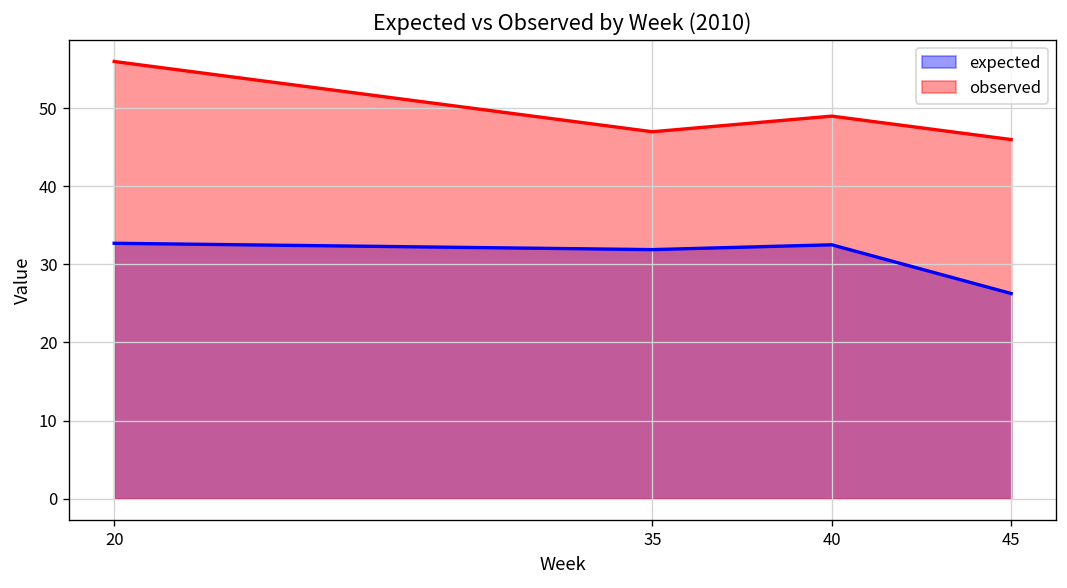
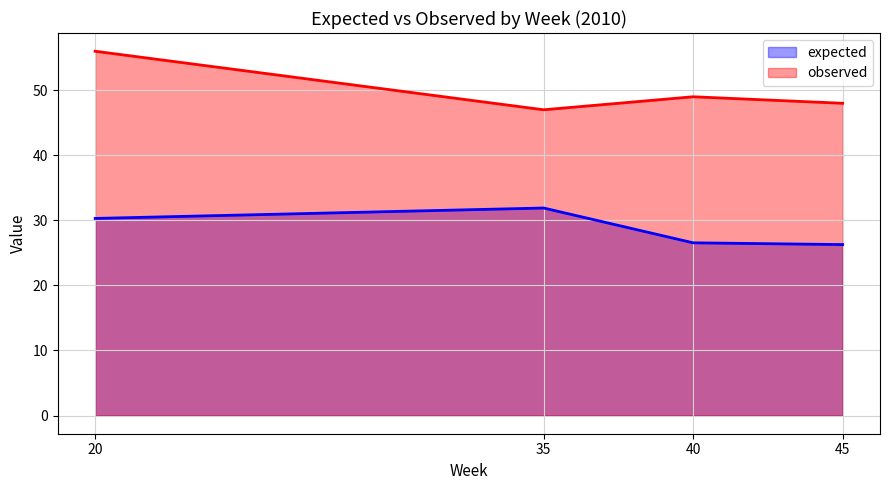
  {
    "expected": {
-     "20": 33,
+     "20": 30,
      "35": 32,
-     "40": 33,
+     "40": 27,
      "45": 26
    },
    "observed": {
      "20": 56,
      "35": 47,
      "40": 49,
-     "45": 46
+     "45": 48
    }
  }
